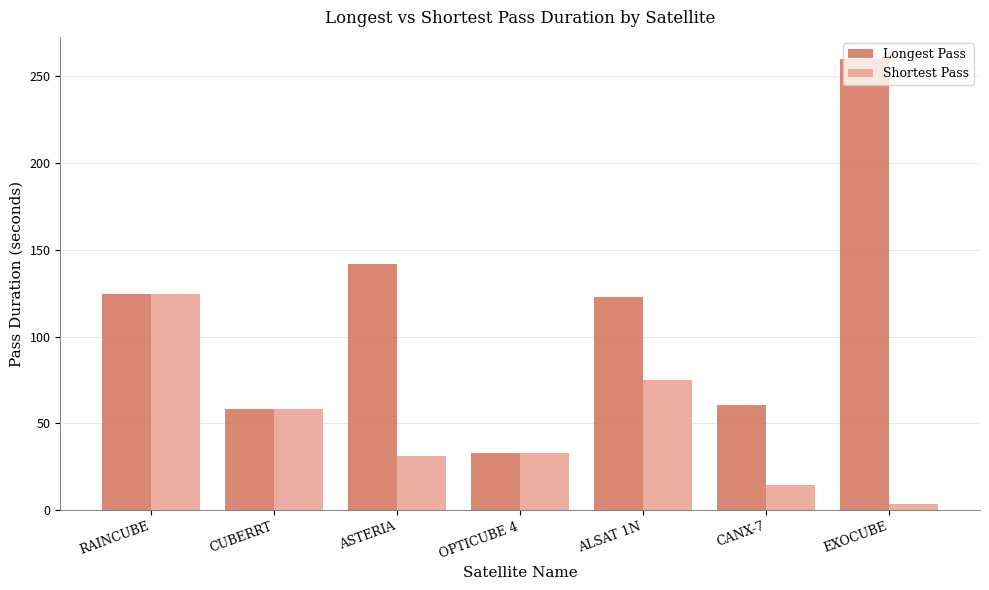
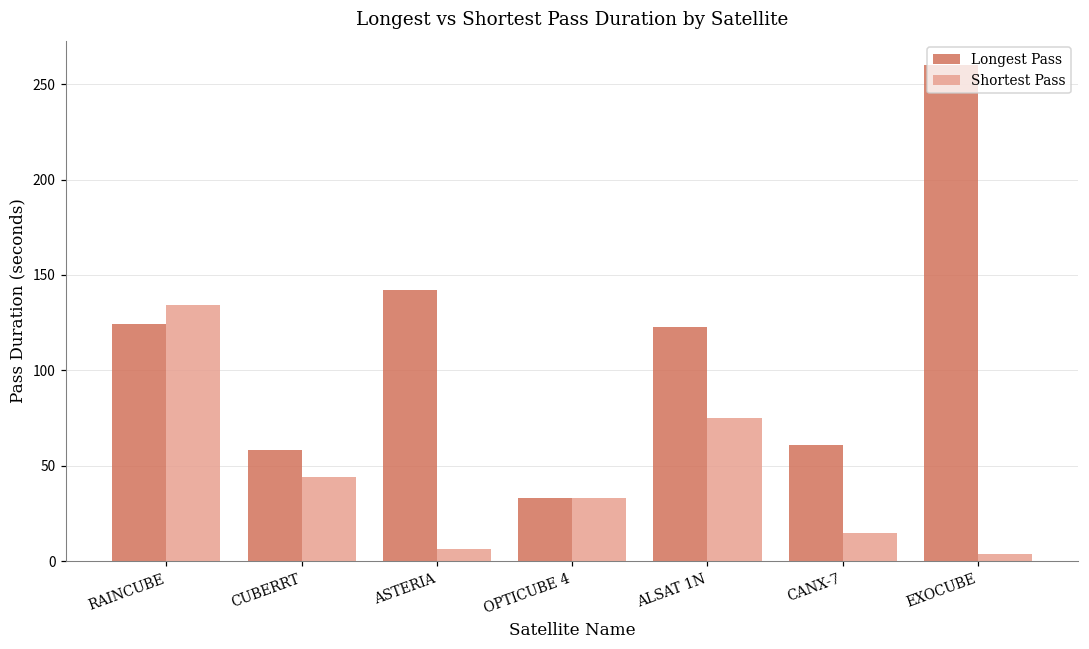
  {
    "Longest Pass": {
      "RAINCUBE": 125,
      "CUBERRT": 58,
      "ASTERIA": 142,
      "OPTICUBE 4": 33,
      "ALSAT 1N": 123,
      "CANX-7": 61
    },
    "Shortest Pass": {
-     "RAINCUBE": 125,
-     "CUBERRT": 58,
-     "ASTERIA": 31,
+     "RAINCUBE": 134,
+     "CUBERRT": 44,
+     "ASTERIA": 7,
      "OPTICUBE 4": 33,
      "ALSAT 1N": 75,
      "CANX-7": 15,
      "EXOCUBE": 4
    }
  }
